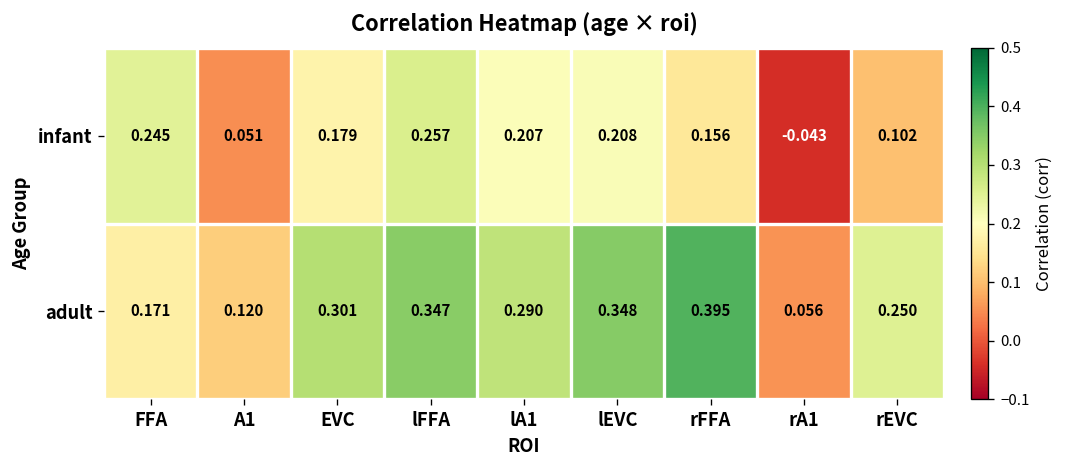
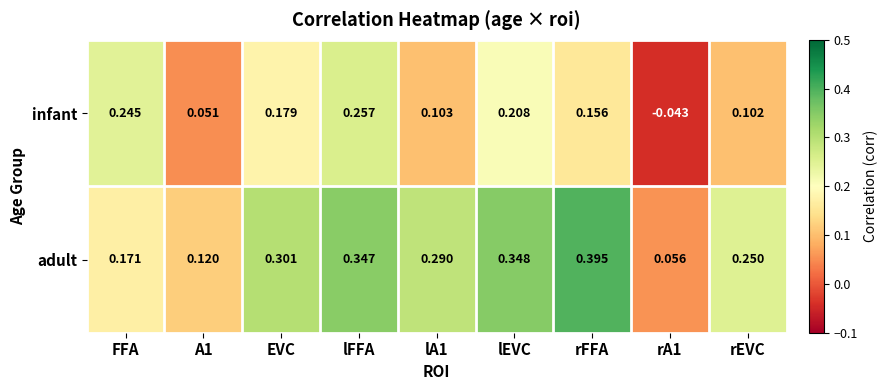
  {
    "infant": {
      "FFA": 0.245,
      "A1": 0.051,
      "EVC": 0.179,
      "lFFA": 0.257,
-     "lA1": 0.207,
+     "lA1": 0.103,
      "lEVC": 0.208,
      "rFFA": 0.156,
      "rA1": -0.043,
      "rEVC": 0.102
    },
    "adult": {
      "FFA": 0.171,
      "A1": 0.120,
      "EVC": 0.301,
      "lFFA": 0.347,
      "lA1": 0.290,
      "lEVC": 0.348,
      "rFFA": 0.395,
      "rA1": 0.056,
      "rEVC": 0.250
    }
  }
